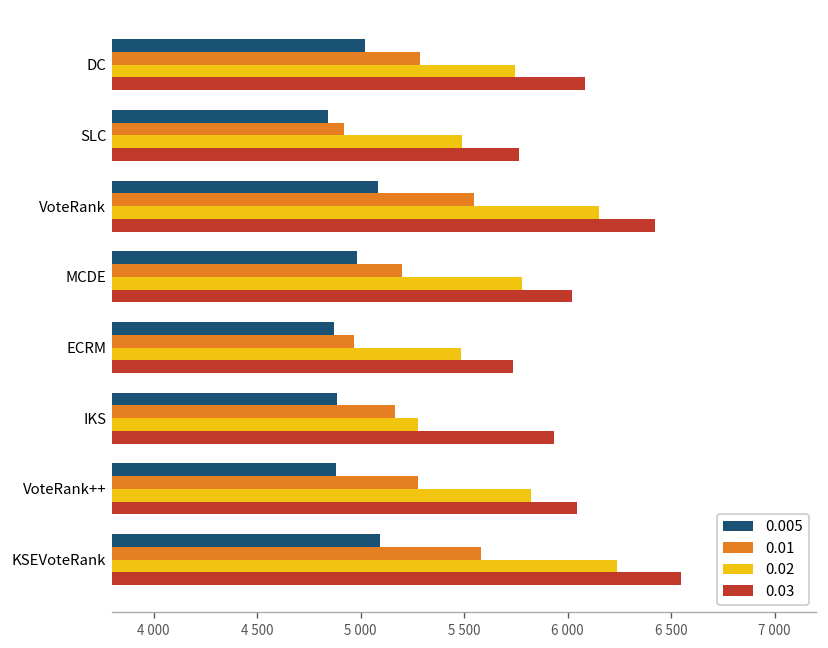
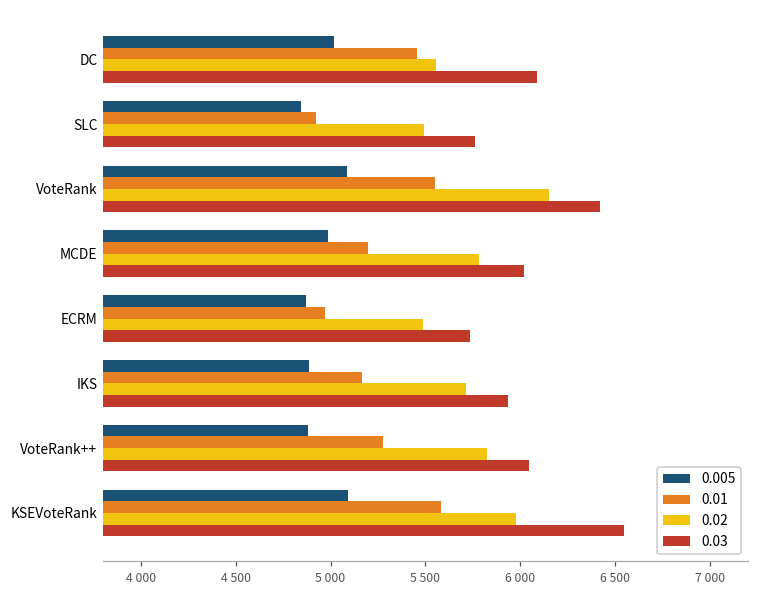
  {
    "0.005": {
      "DC": 5020,
      "SLC": 4840,
      "VoteRank": 5080,
      "MCDE": 4980,
      "ECRM": 4870,
      "IKS": 4880,
      "VoteRank++": 4880,
      "KSEVoteRank": 5090
    },
    "0.01": {
-     "DC": 5290,
+     "DC": 5450,
      "SLC": 4920,
      "VoteRank": 5550,
      "MCDE": 5200,
      "ECRM": 4970,
      "IKS": 5170,
      "VoteRank++": 5280,
      "KSEVoteRank": 5580
    },
    "0.02": {
-     "DC": 5750,
+     "DC": 5560,
      "SLC": 5490,
      "VoteRank": 6150,
      "MCDE": 5780,
      "ECRM": 5490,
-     "IKS": 5280,
+     "IKS": 5720,
      "VoteRank++": 5820,
-     "KSEVoteRank": 6240
+     "KSEVoteRank": 5980
    },
    "0.03": {
      "DC": 6090,
      "SLC": 5760,
      "VoteRank": 6420,
      "MCDE": 6020,
      "ECRM": 5730,
      "IKS": 5930,
      "VoteRank++": 6040,
      "KSEVoteRank": 6550
    }
  }
